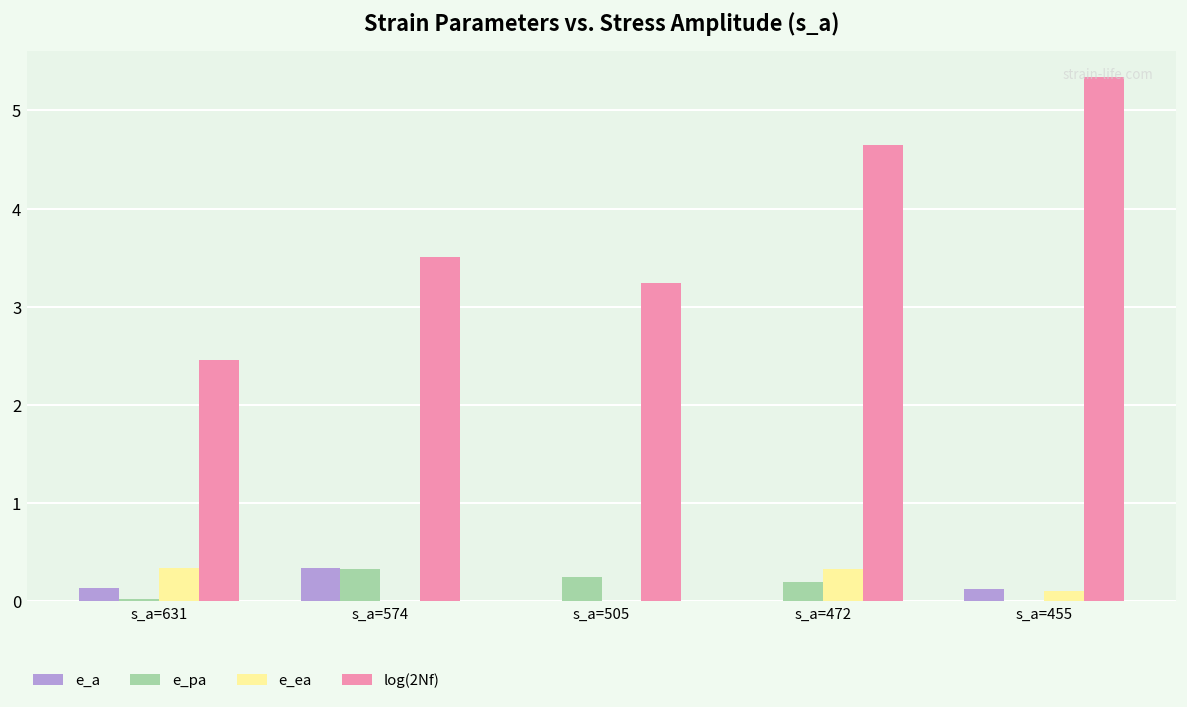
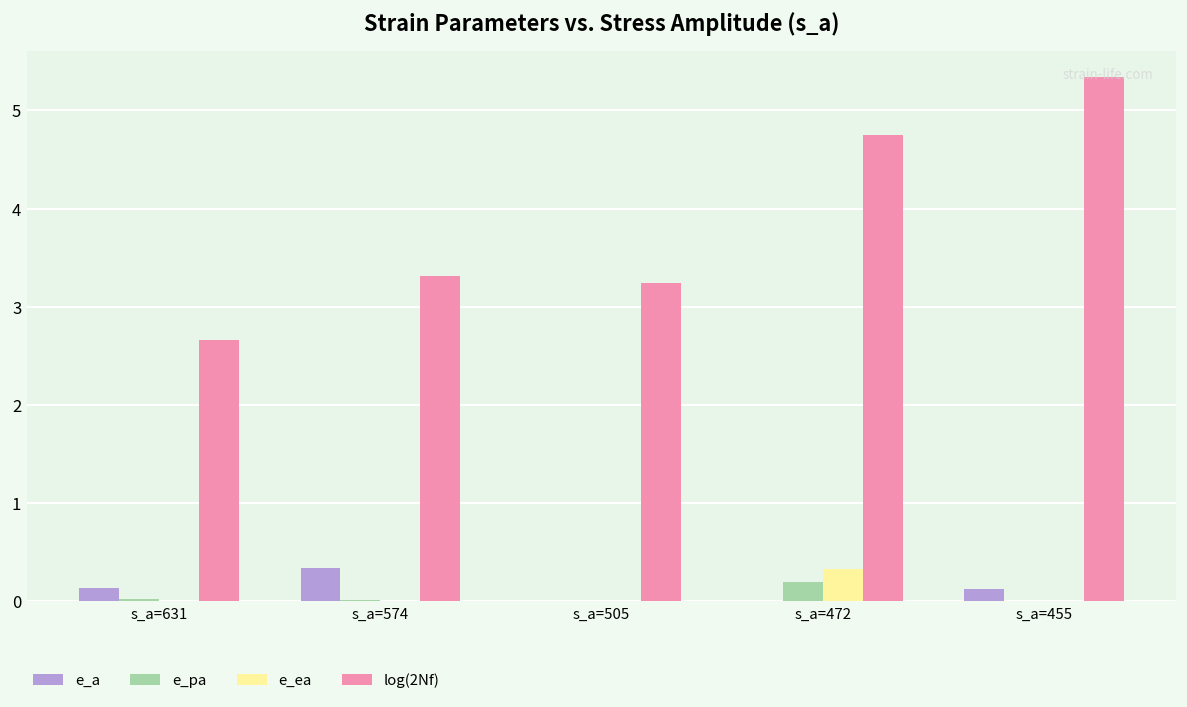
  {
    "e_a": {
      "s_a=631": 0.1,
      "s_a=574": 0.3,
      "s_a=455": 0.1
    },
    "e_pa": {
-     "s_a=574": 0.3,
-     "s_a=505": 0.2,
+     "s_a=574": 0.0,
+     "s_a=505": 0.0,
      "s_a=472": 0.2
    },
    "e_ea": {
-     "s_a=631": 0.3,
+     "s_a=631": 0.0,
      "s_a=472": 0.3,
-     "s_a=455": 0.1
+     "s_a=455": 0.0
    },
    "log(2Nf)": {
-     "s_a=631": 2.5,
-     "s_a=574": 3.5,
+     "s_a=631": 2.7,
+     "s_a=574": 3.3,
      "s_a=505": 3.2,
-     "s_a=472": 4.6,
+     "s_a=472": 4.7,
      "s_a=455": 5.3
    }
  }
